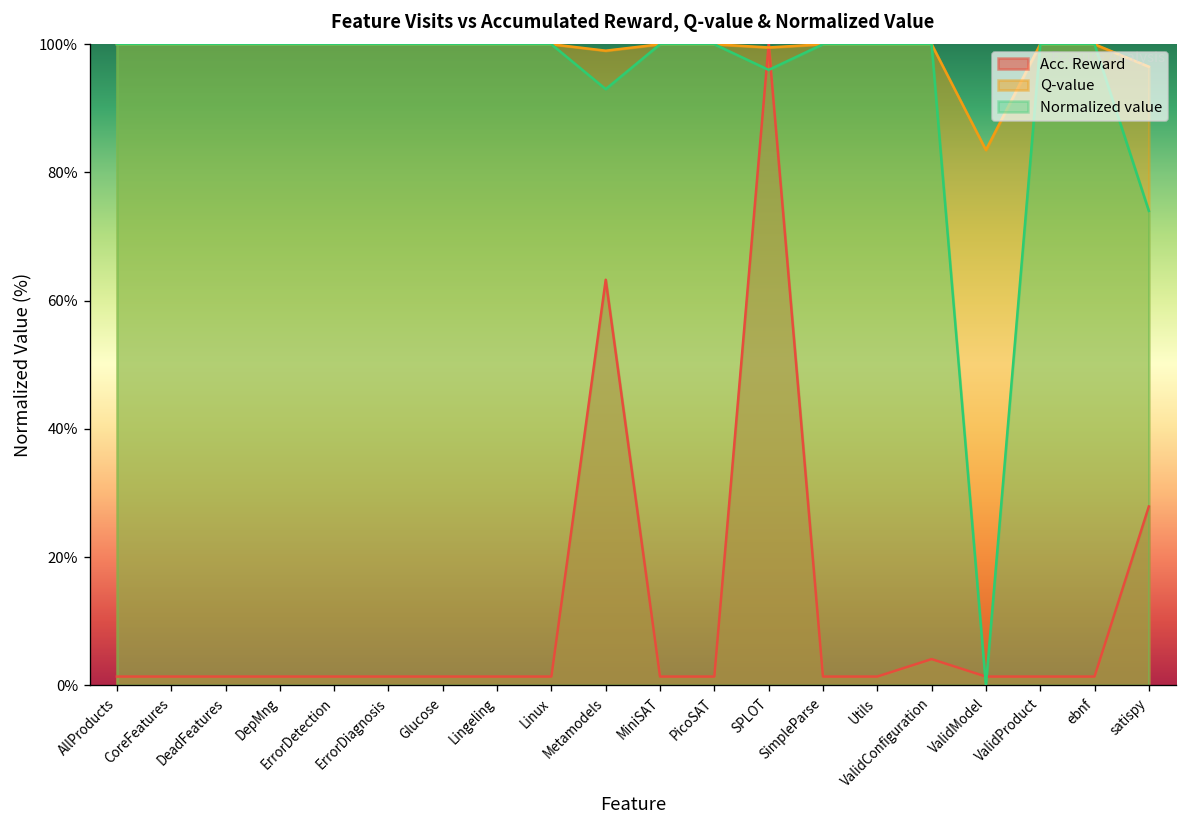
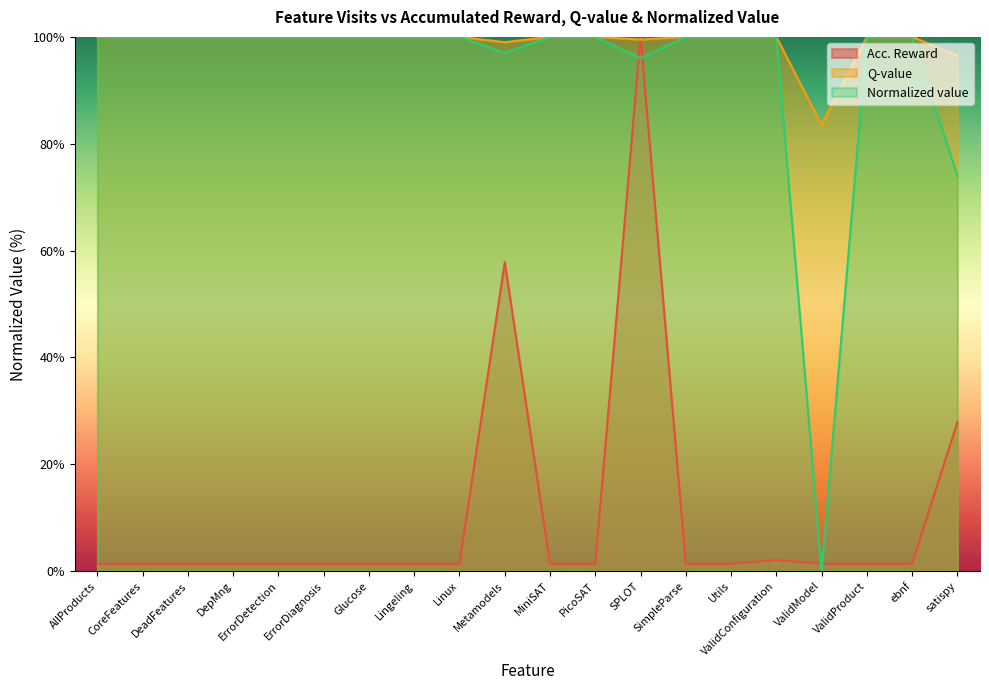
  {
    "Acc. Reward": {
      "AllProducts": "1%",
      "CoreFeatures": "1%",
      "DeadFeatures": "1%",
      "DepMng": "1%",
      "ErrorDetection": "1%",
      "ErrorDiagnosis": "1%",
      "Glucose": "1%",
      "Lingeling": "1%",
      "Linux": "1%",
-     "Metamodels": "63%",
+     "Metamodels": "58%",
      "MiniSAT": "1%",
      "PicoSAT": "1%",
      "SPLOT": "100%",
      "SimpleParse": "1%",
      "Utils": "1%",
-     "ValidConfiguration": "4%",
+     "ValidConfiguration": "2%",
      "ValidModel": "1%",
      "ValidProduct": "1%",
      "ebnf": "1%",
      "satispy": "28%"
    },
    "Q-value": {
      "Metamodels": "99%",
      "SPLOT": "100%",
      "ValidModel": "84%"
    },
    "Normalized value": {
-     "Metamodels": "93%",
+     "Metamodels": "97%",
      "SPLOT": "96%",
      "ValidModel": "0%",
      "satispy": "74%"
    }
  }
